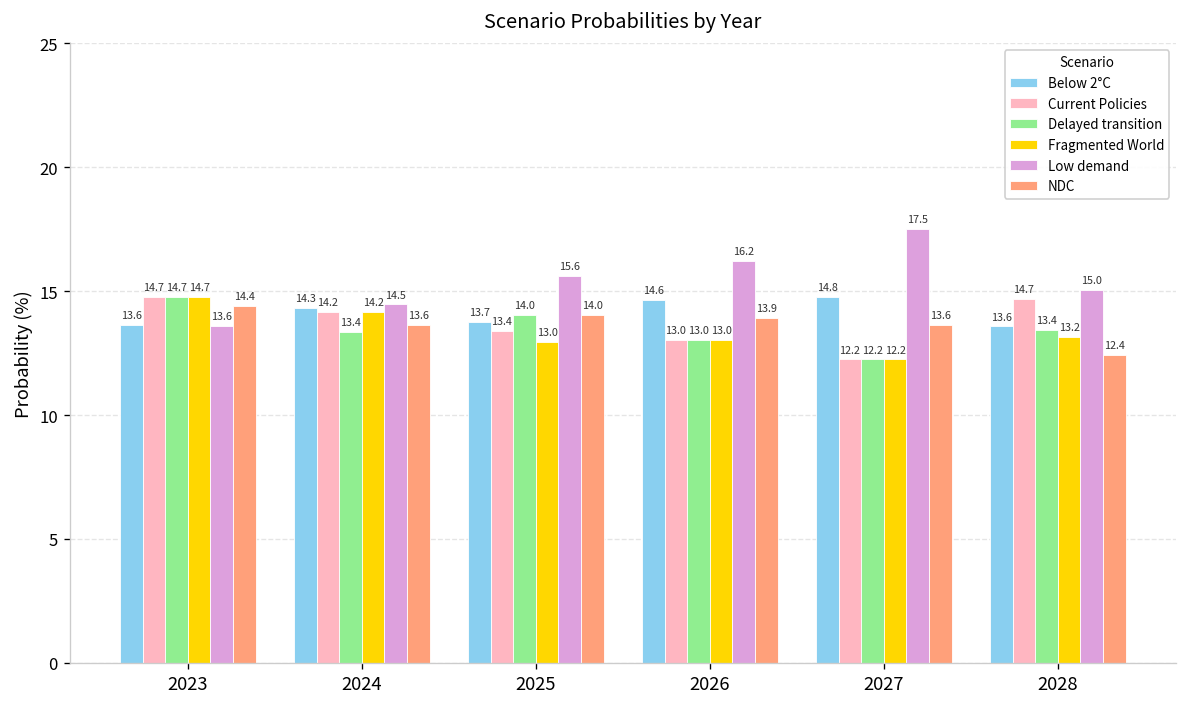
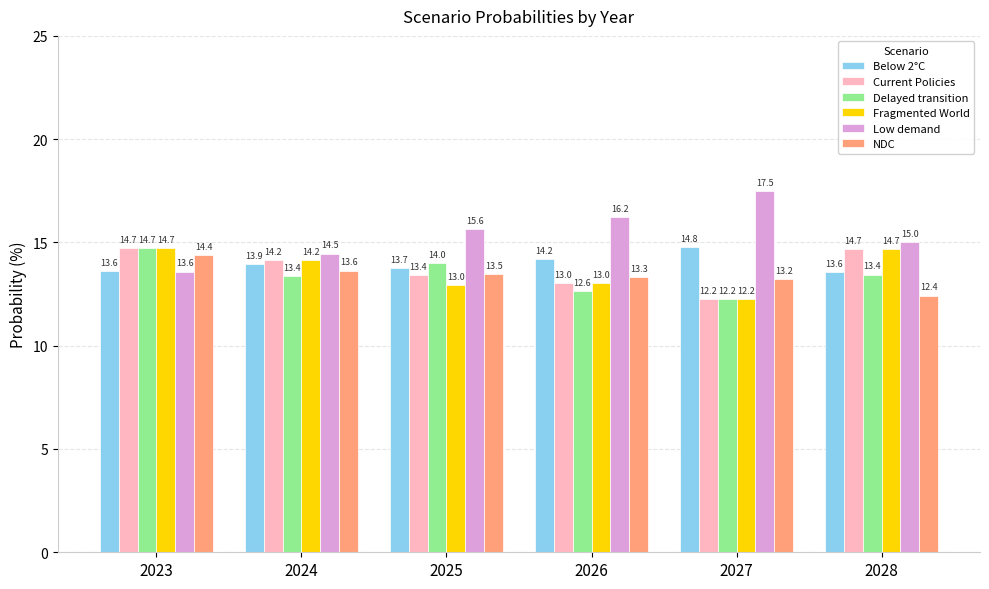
  {
    "Below 2°C": {
      "2023": 13.6,
-     "2024": 14.3,
+     "2024": 13.9,
      "2025": 13.7,
-     "2026": 14.6,
+     "2026": 14.2,
      "2027": 14.8,
      "2028": 13.6
    },
    "Delayed transition": {
      "2023": 14.7,
      "2024": 13.4,
      "2025": 14.0,
-     "2026": 13.0,
+     "2026": 12.6,
      "2027": 12.2,
      "2028": 13.4
    },
    "Fragmented World": {
      "2023": 14.7,
      "2024": 14.2,
      "2025": 13.0,
      "2026": 13.0,
      "2027": 12.2,
-     "2028": 13.2
+     "2028": 14.7
    },
    "NDC": {
      "2023": 14.4,
      "2024": 13.6,
-     "2025": 14.0,
-     "2026": 13.9,
-     "2027": 13.6,
+     "2025": 13.5,
+     "2026": 13.3,
+     "2027": 13.2,
      "2028": 12.4
    }
  }
